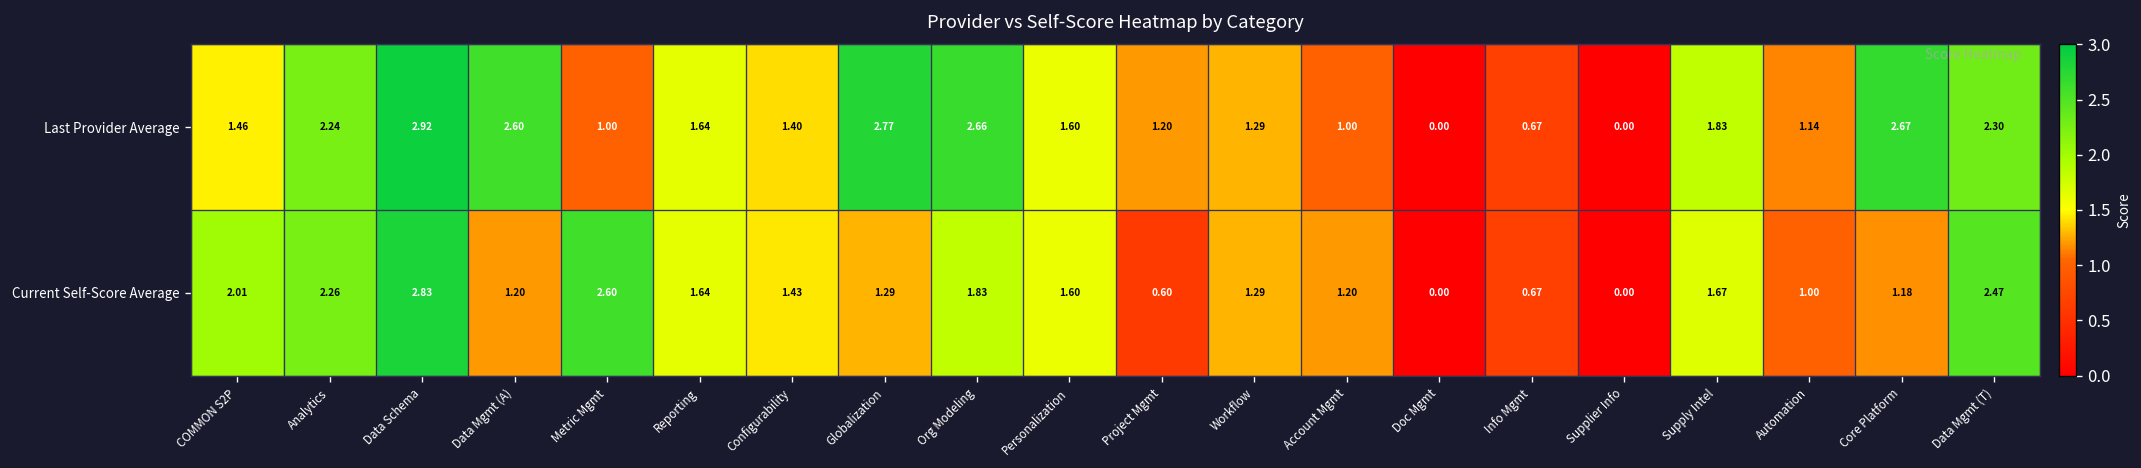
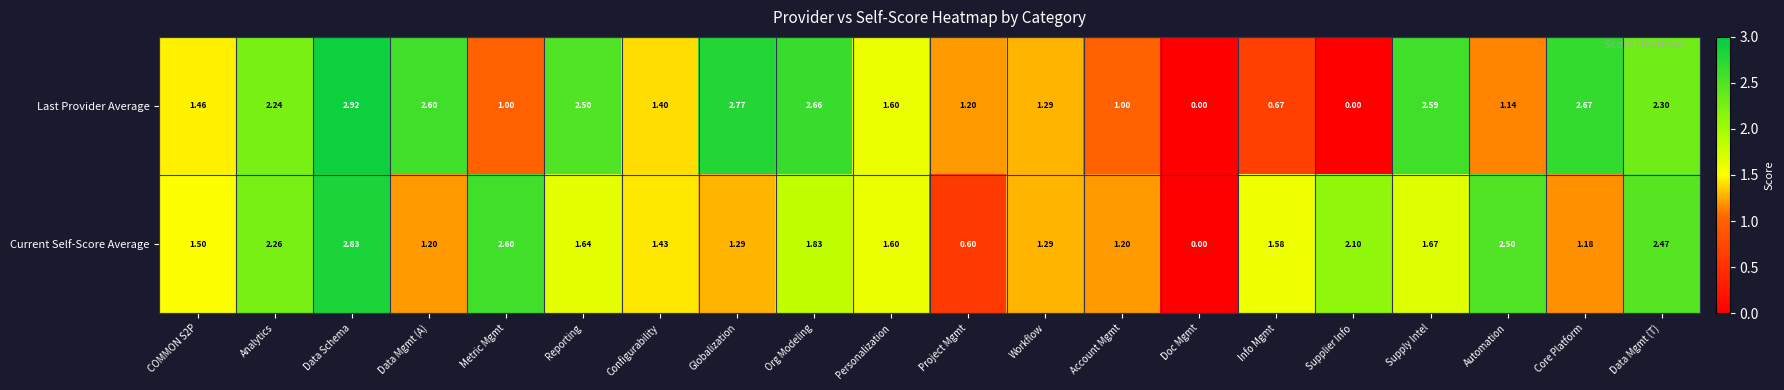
  {
    "Last Provider Average": {
      "COMMON S2P": 1.46,
      "Analytics": 2.24,
      "Data Schema": 2.92,
      "Data Mgmt (A)": 2.60,
      "Metric Mgmt": 1.00,
-     "Reporting": 1.64,
+     "Reporting": 2.50,
      "Configurability": 1.40,
      "Globalization": 2.77,
      "Org Modeling": 2.66,
      "Personalization": 1.60,
      "Project Mgmt": 1.20,
      "Workflow": 1.29,
      "Account Mgmt": 1.00,
      "Doc Mgmt": 0.00,
      "Info Mgmt": 0.67,
      "Supplier Info": 0.00,
-     "Supply Intel": 1.83,
+     "Supply Intel": 2.59,
      "Automation": 1.14,
      "Core Platform": 2.67
    },
    "Current Self-Score Average": {
-     "COMMON S2P": 2.01,
+     "COMMON S2P": 1.50,
      "Analytics": 2.26,
      "Data Schema": 2.83,
      "Data Mgmt (A)": 1.20,
      "Metric Mgmt": 2.60,
      "Reporting": 1.64,
      "Configurability": 1.43,
      "Globalization": 1.29,
      "Org Modeling": 1.83,
      "Personalization": 1.60,
      "Project Mgmt": 0.60,
      "Workflow": 1.29,
      "Account Mgmt": 1.20,
      "Doc Mgmt": 0.00,
-     "Info Mgmt": 0.67,
-     "Supplier Info": 0.00,
+     "Info Mgmt": 1.58,
+     "Supplier Info": 2.10,
      "Supply Intel": 1.67,
-     "Automation": 1.00,
+     "Automation": 2.50,
      "Core Platform": 1.18,
      "Data Mgmt (T)": 2.47
    }
  }
